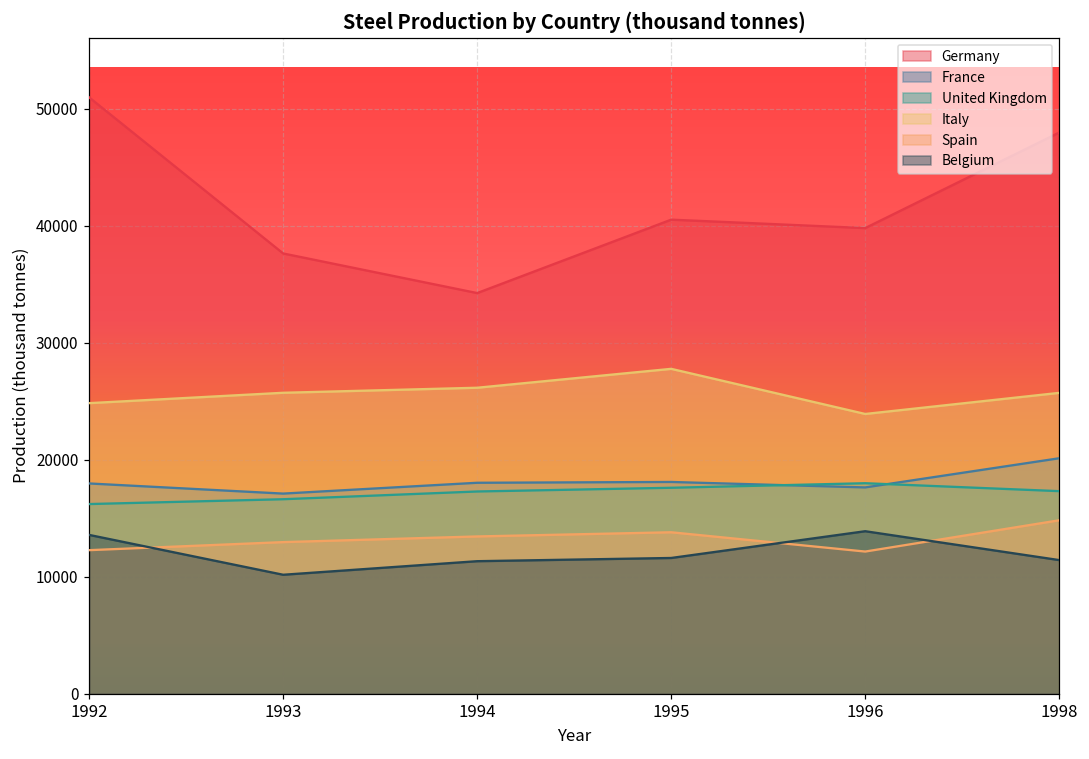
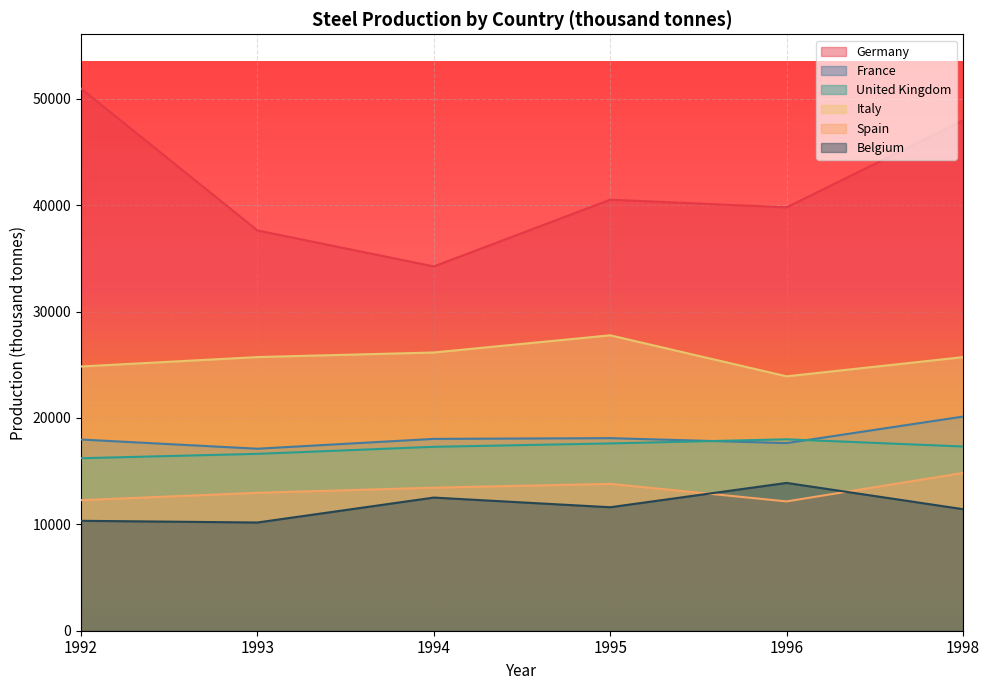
  {
    "Germany": {
      "1992": 51000,
      "1993": 37600,
      "1994": 34200,
      "1995": 40500,
      "1996": 39800,
      "1998": 48000
    },
    "Belgium": {
-     "1992": 13600,
+     "1992": 10300,
      "1993": 10200,
-     "1994": 11300,
+     "1994": 12500,
      "1995": 11600,
      "1996": 13900,
      "1998": 11400
    }
  }
